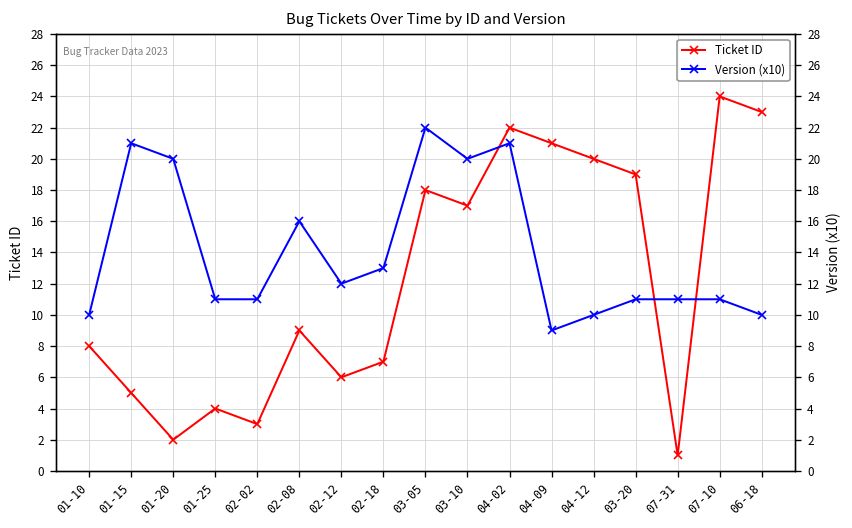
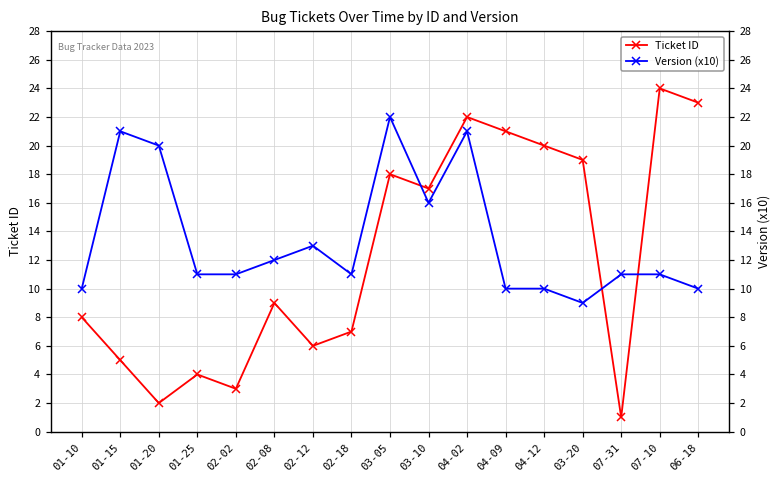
  {
    "Ticket ID": {
      "01-10": 8,
      "01-15": 5,
      "01-20": 2,
      "01-25": 4,
      "02-02": 3,
      "02-08": 9,
      "02-12": 6,
      "02-18": 7,
      "03-05": 18,
      "03-10": 17,
      "04-02": 22,
      "04-09": 21,
      "04-12": 20,
      "03-20": 19,
      "07-31": 1,
      "07-10": 24,
      "06-18": 23
    },
    "Version (x10)": {
      "01-10": 10,
      "01-15": 21,
      "01-20": 20,
      "01-25": 11,
      "02-02": 11,
-     "02-08": 16,
-     "02-12": 12,
-     "02-18": 13,
+     "02-08": 12,
+     "02-12": 13,
+     "02-18": 11,
      "03-05": 22,
-     "03-10": 20,
+     "03-10": 16,
      "04-02": 21,
-     "04-09": 9,
+     "04-09": 10,
      "04-12": 10,
-     "03-20": 11,
+     "03-20": 9,
      "07-31": 11,
      "07-10": 11,
      "06-18": 10
    }
  }
